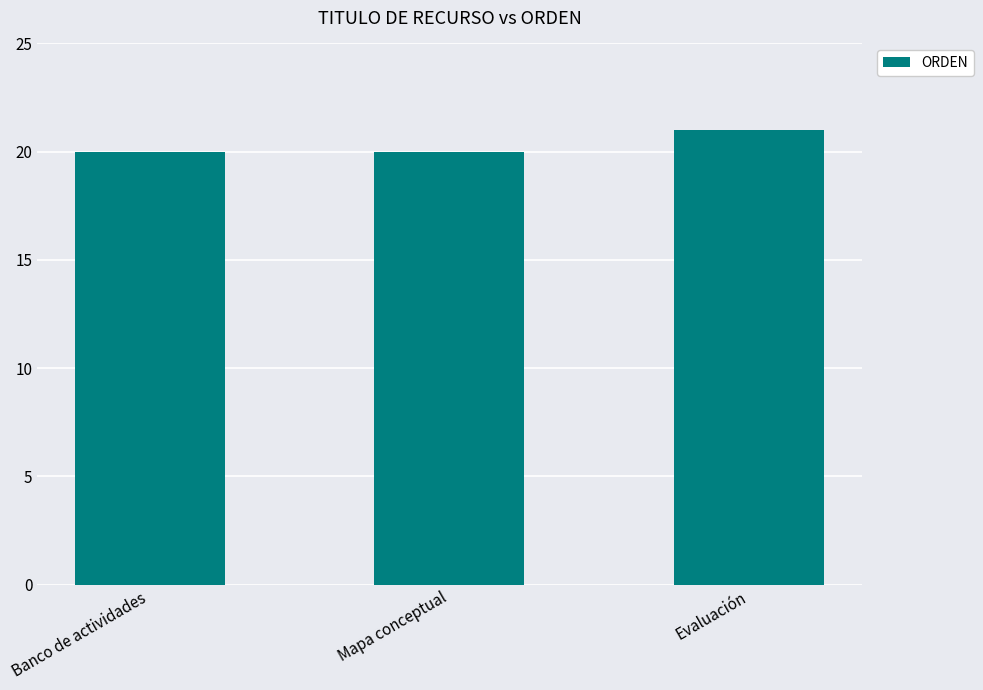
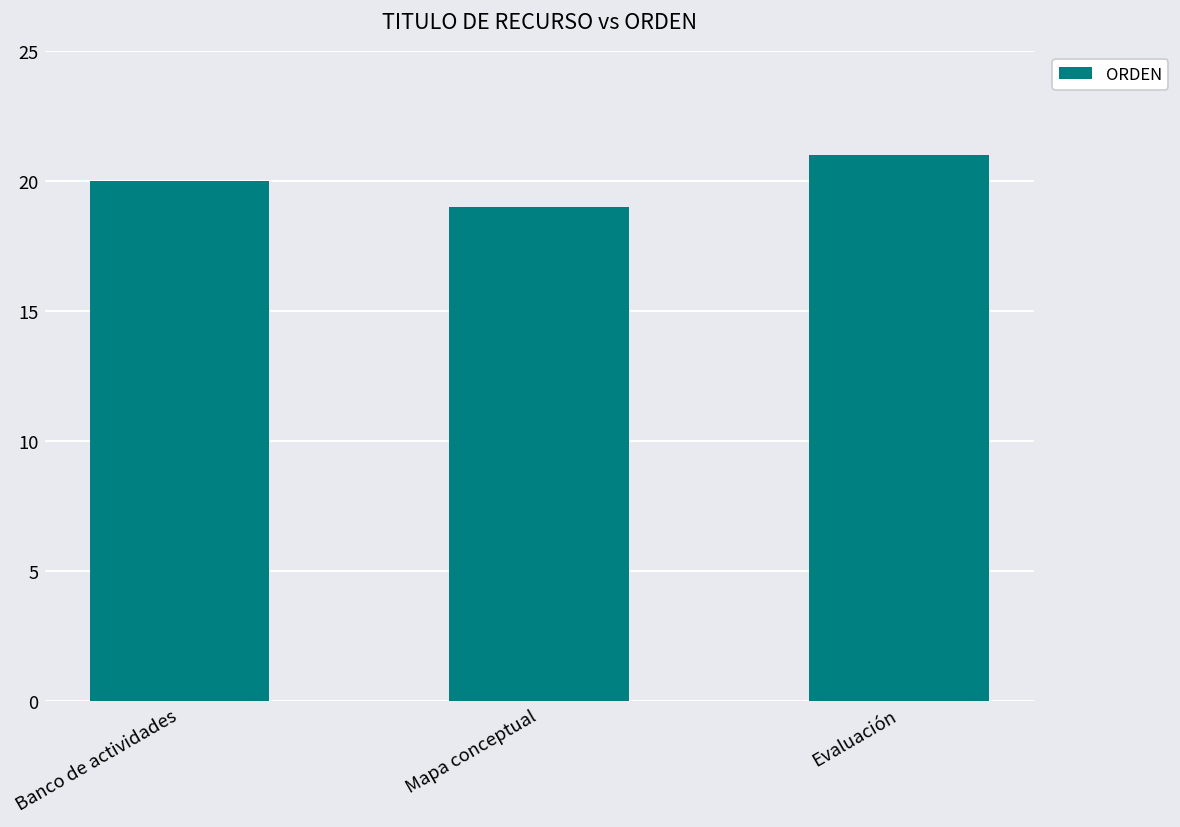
  {
    "Banco de actividades": 20,
-   "Mapa conceptual": 20,
+   "Mapa conceptual": 19,
    "Evaluación": 21
  }
